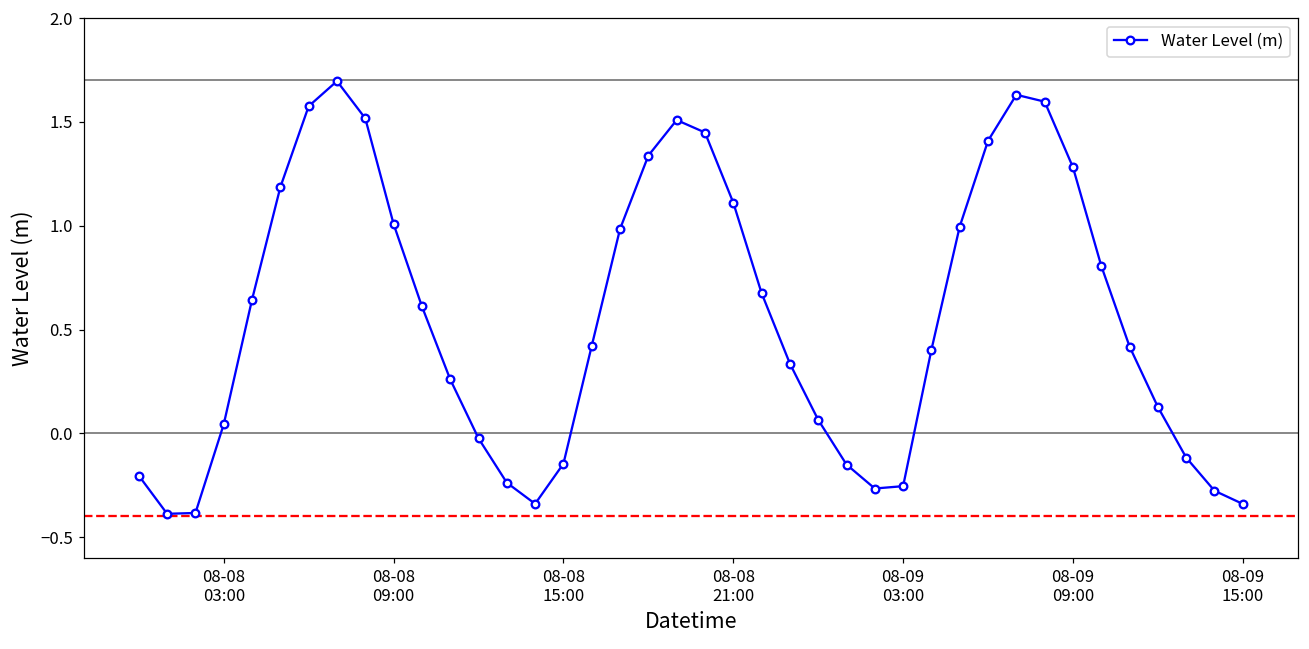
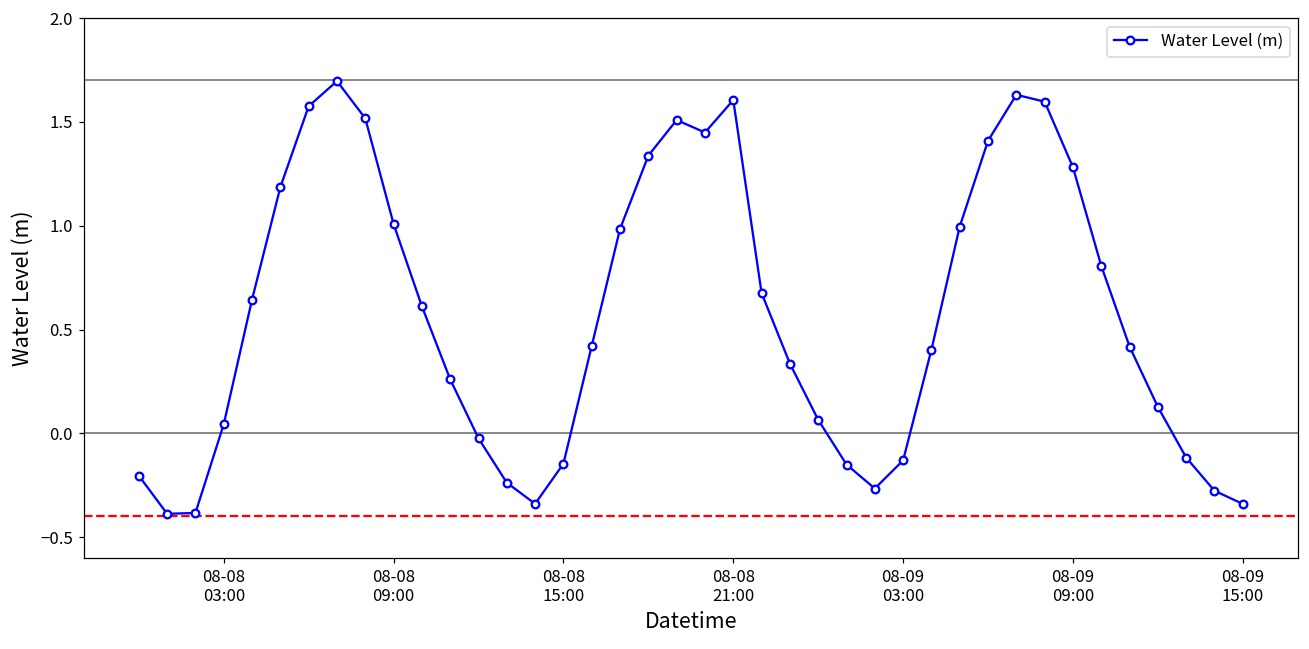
  {
    "08-08 03:00": 0.04,
    "08-08 09:00": 1.01,
    "08-08 15:00": -0.15,
-   "08-08 21:00": 1.11,
-   "08-09 03:00": -0.25,
+   "08-08 21:00": 1.61,
+   "08-09 03:00": -0.13,
    "08-09 09:00": 1.28,
    "08-09 15:00": -0.34
  }
